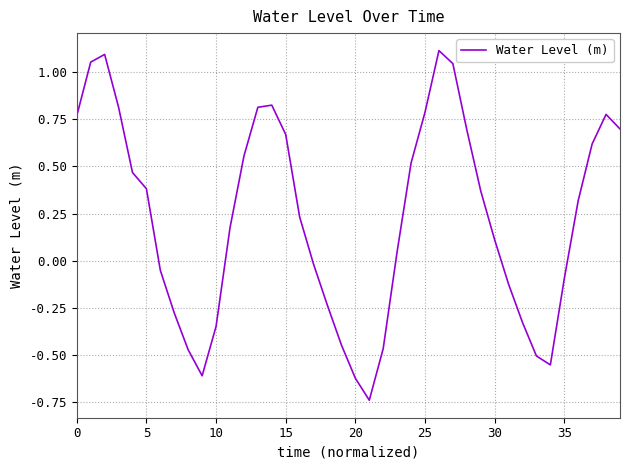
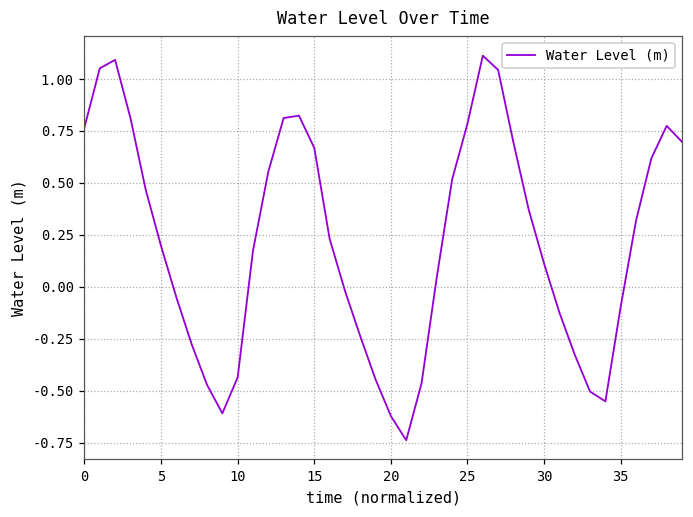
  {
    "0": 0.77,
-   "5": 0.38,
-   "10": -0.35,
+   "5": 0.20,
+   "10": -0.44,
    "15": 0.67,
    "20": -0.62,
    "25": 0.79,
    "30": 0.11,
    "35": -0.10
  }
